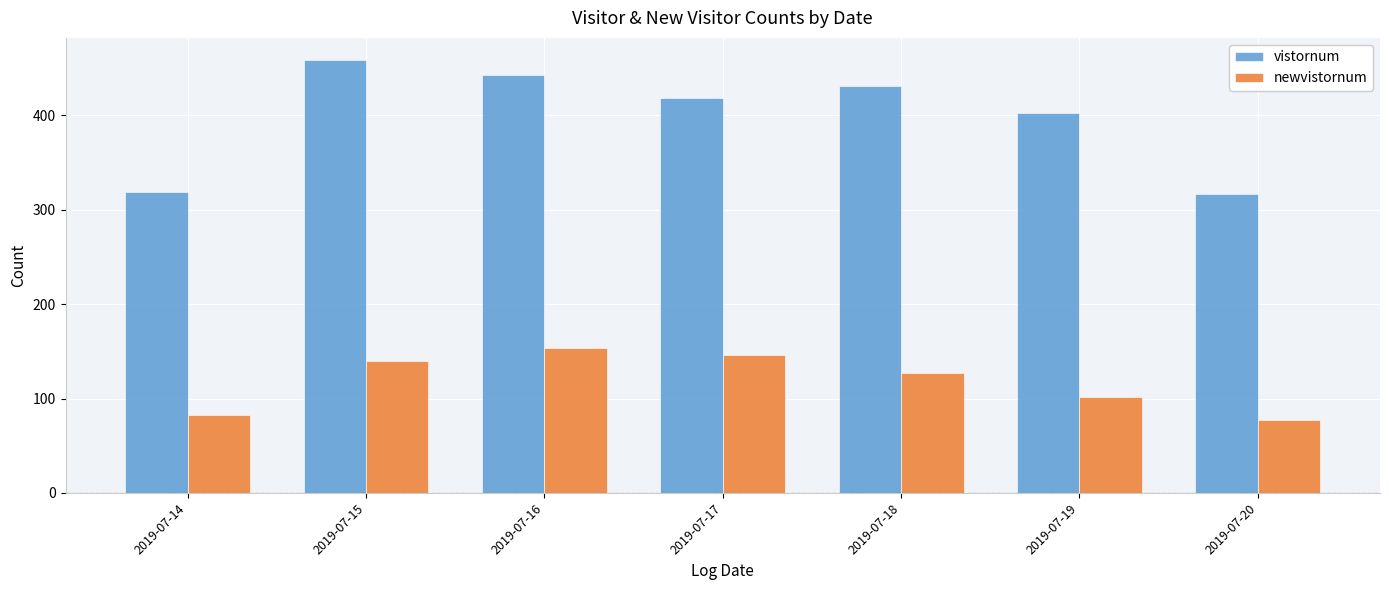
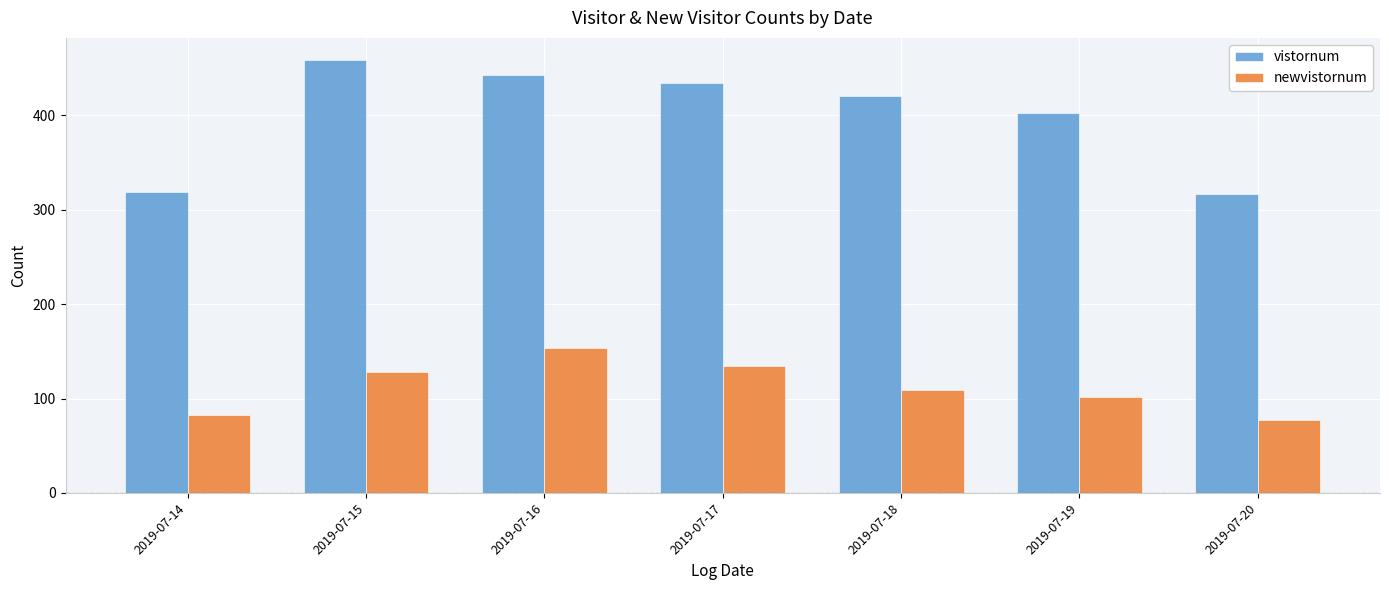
  {
    "vistornum": {
      "2019-07-14": 320,
      "2019-07-15": 460,
      "2019-07-16": 440,
-     "2019-07-17": 420,
-     "2019-07-18": 430,
+     "2019-07-17": 430,
+     "2019-07-18": 420,
      "2019-07-19": 400,
      "2019-07-20": 320
    },
    "newvistornum": {
      "2019-07-14": 80,
-     "2019-07-15": 140,
+     "2019-07-15": 130,
      "2019-07-16": 150,
-     "2019-07-17": 150,
-     "2019-07-18": 130,
+     "2019-07-17": 130,
+     "2019-07-18": 110,
      "2019-07-19": 100,
      "2019-07-20": 80
    }
  }
